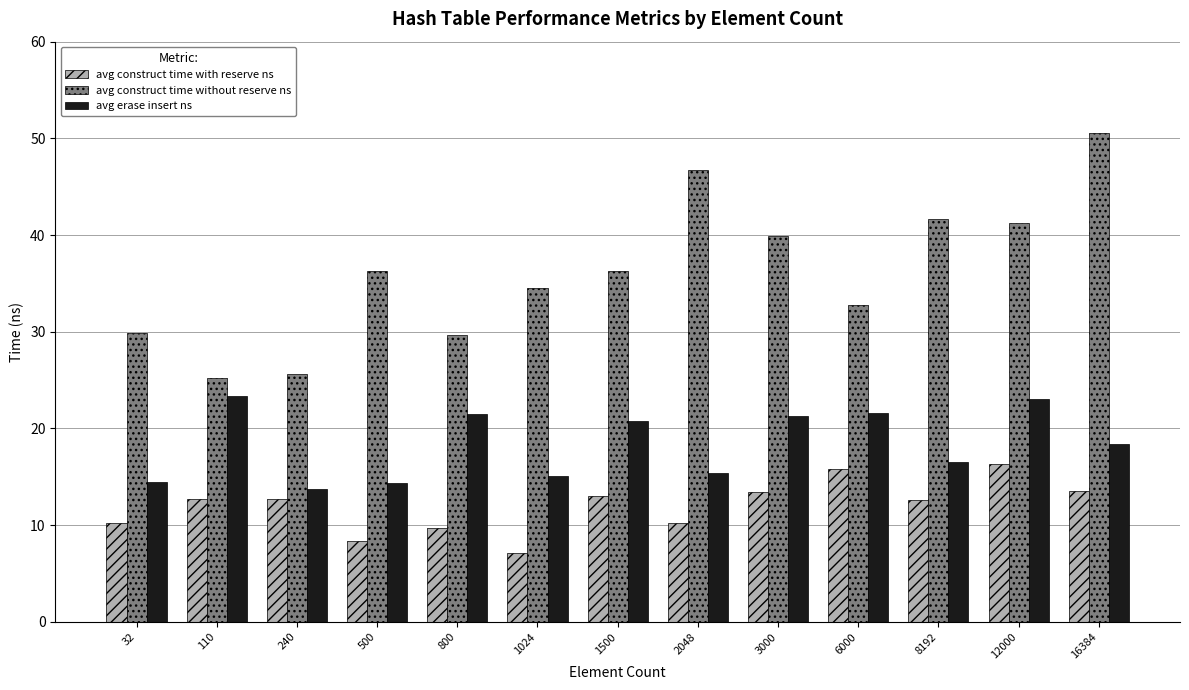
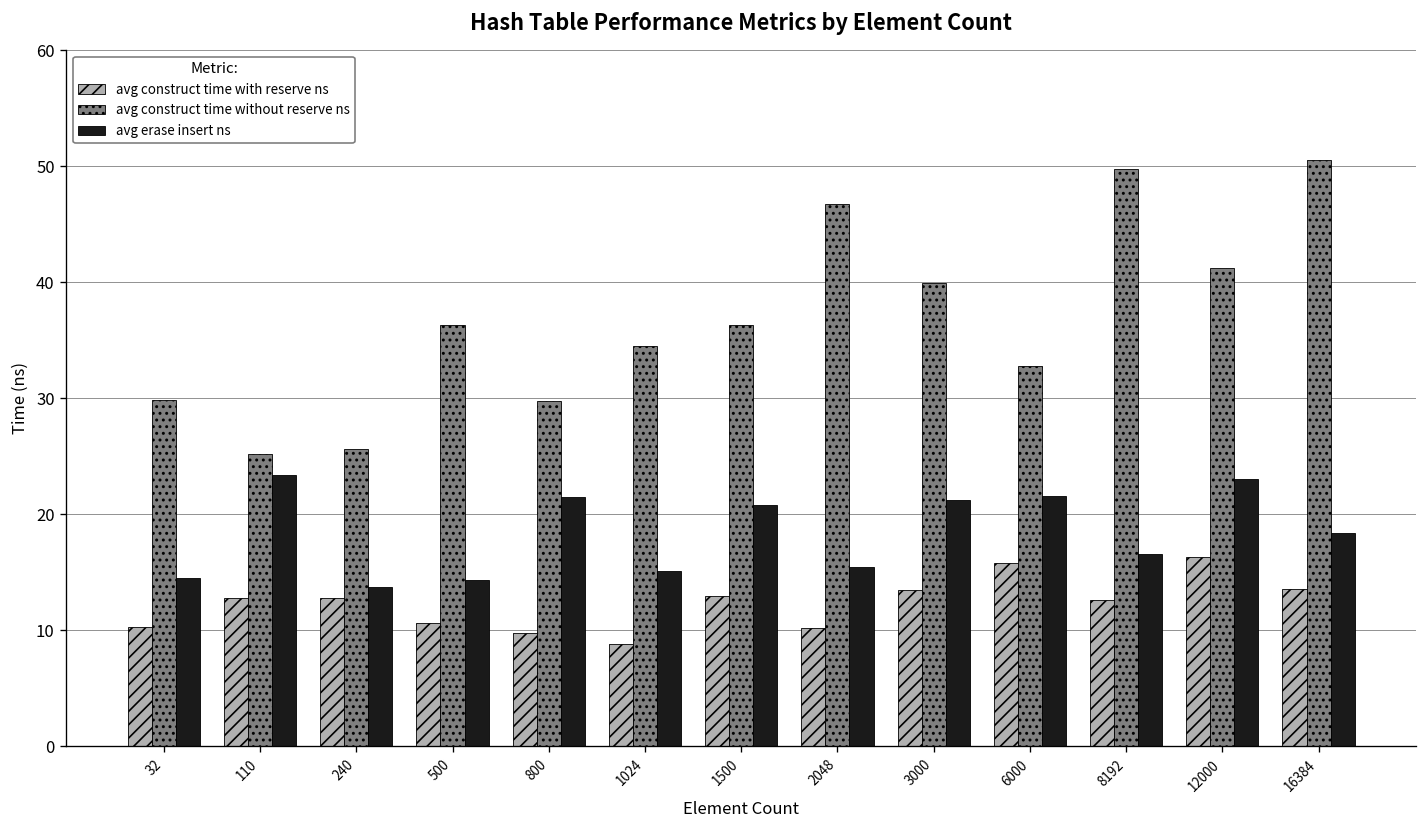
  {
    "avg construct time with reserve ns": {
      "32": 10,
      "110": 13,
      "240": 13,
-     "500": 8,
+     "500": 11,
      "800": 10,
-     "1024": 7,
+     "1024": 9,
      "1500": 13,
      "2048": 10,
      "3000": 13,
      "6000": 16,
      "8192": 13,
      "12000": 16,
      "16384": 14
    },
    "avg construct time without reserve ns": {
      "32": 30,
      "110": 25,
      "240": 26,
      "500": 36,
      "800": 30,
      "1024": 35,
      "1500": 36,
      "2048": 47,
      "3000": 40,
      "6000": 33,
-     "8192": 42,
+     "8192": 50,
      "12000": 41,
      "16384": 51
    },
    "avg erase insert ns": {
      "32": 14,
      "110": 23,
      "240": 14,
      "500": 14,
      "800": 22,
      "1024": 15,
      "1500": 21,
      "2048": 15,
      "3000": 21,
      "6000": 22,
      "8192": 17,
      "12000": 23,
      "16384": 18
    }
  }
